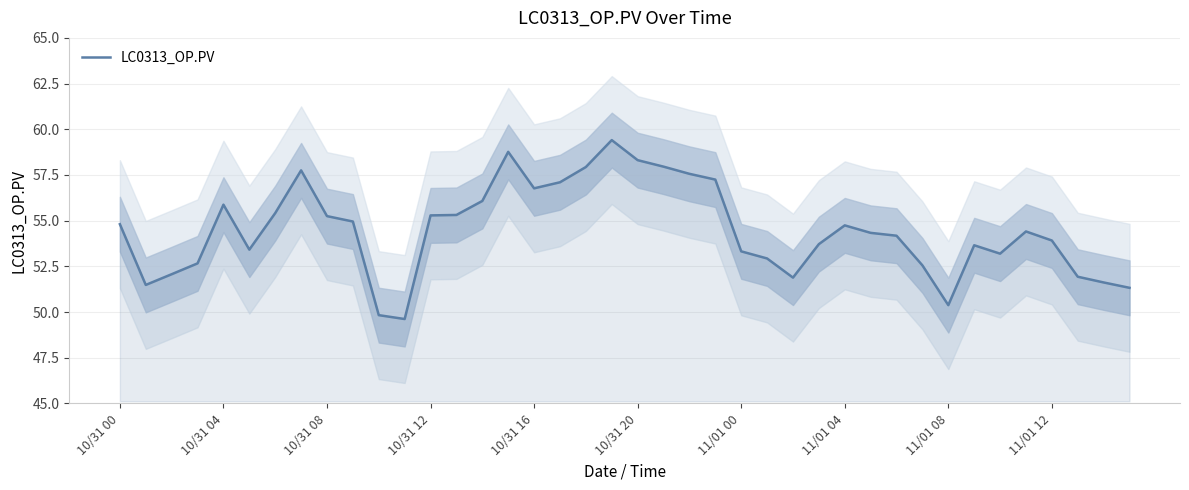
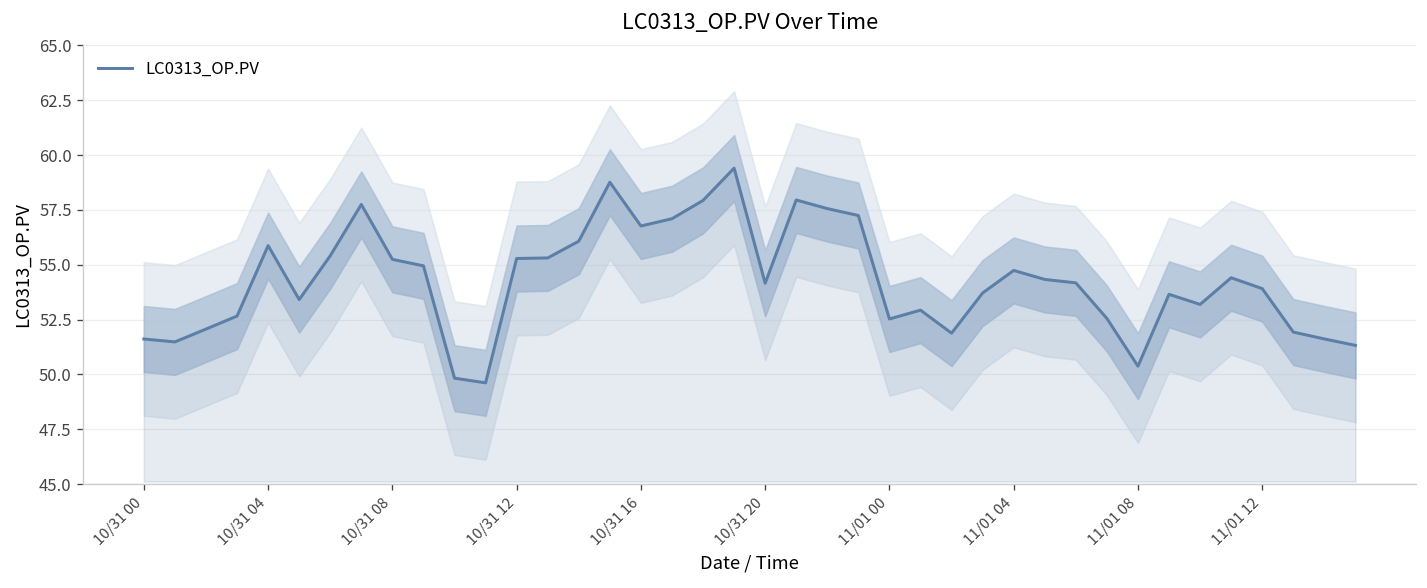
  {
    "LC0313_OP.PV": {
-     "10/31 00": 54.8,
+     "10/31 00": 51.6,
      "10/31 04": 55.9,
      "10/31 08": 55.2,
      "10/31 12": 55.3,
      "10/31 16": 56.8,
-     "10/31 20": 58.3,
-     "11/01 00": 53.3,
+     "10/31 20": 54.2,
+     "11/01 00": 52.5,
      "11/01 04": 54.7,
      "11/01 08": 50.4,
      "11/01 12": 53.9
    }
  }
